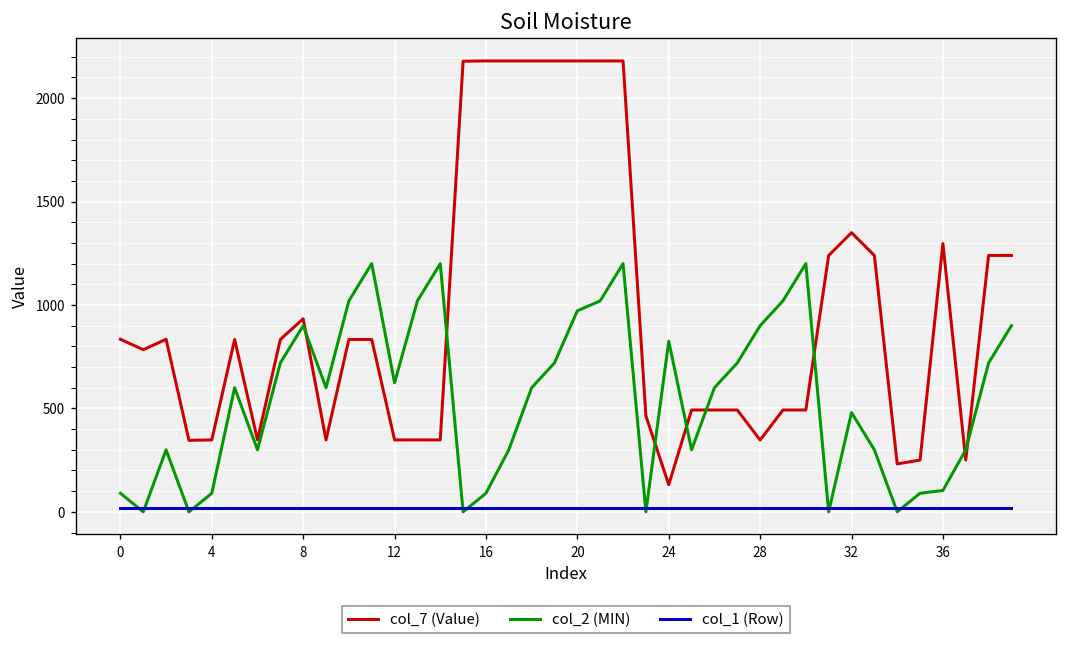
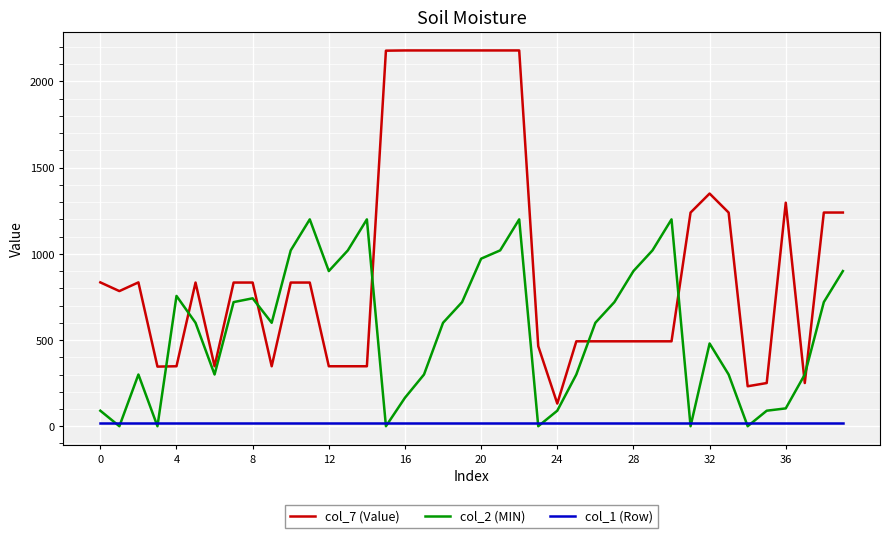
  {
    "col_7 (Value)": {
      "0": 830,
      "4": 350,
-     "8": 930,
+     "8": 830,
      "12": 350,
      "16": 2180,
      "20": 2180,
      "24": 130,
-     "28": 350,
+     "28": 490,
      "32": 1350,
      "36": 1300
    },
    "col_2 (MIN)": {
      "0": 90,
-     "4": 90,
-     "8": 900,
-     "12": 620,
-     "16": 90,
+     "4": 760,
+     "8": 740,
+     "12": 900,
+     "16": 170,
      "20": 970,
-     "24": 830,
+     "24": 90,
      "28": 900,
      "32": 480,
      "36": 100
    },
    "col_1 (Row)": {
      "0": 20,
      "4": 20,
      "8": 20,
      "12": 20,
      "16": 20,
      "20": 20,
      "24": 20,
      "28": 20,
      "32": 20,
      "36": 20
    }
  }
